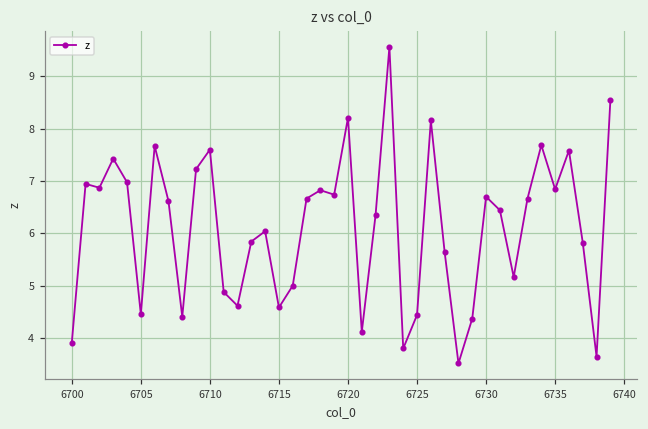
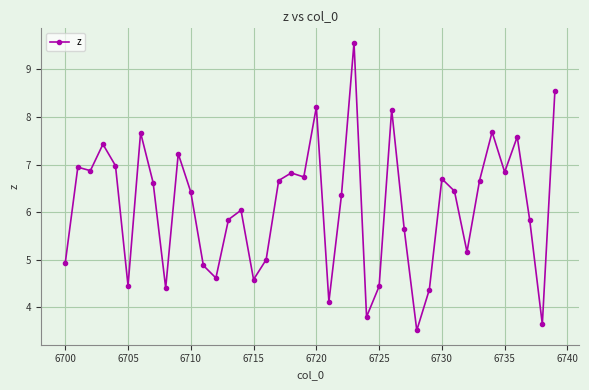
  {
-   "6700": 3.9,
+   "6700": 4.9,
    "6705": 4.5,
-   "6710": 7.6,
+   "6710": 6.4,
    "6715": 4.6,
    "6720": 8.2,
    "6725": 4.4,
    "6730": 6.7,
    "6735": 6.8
  }
